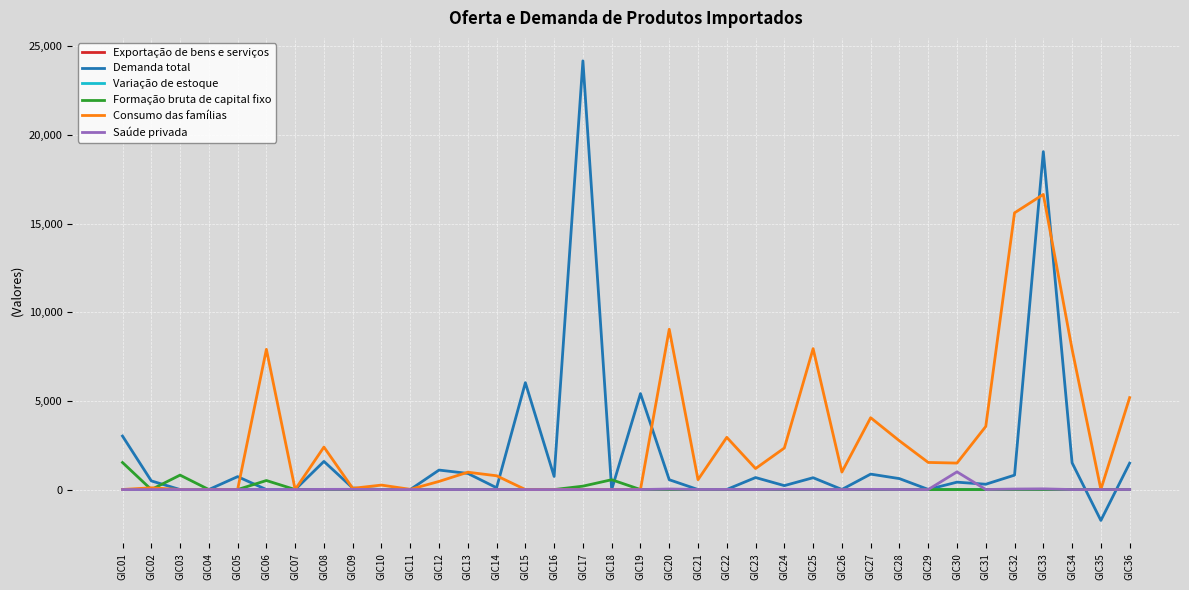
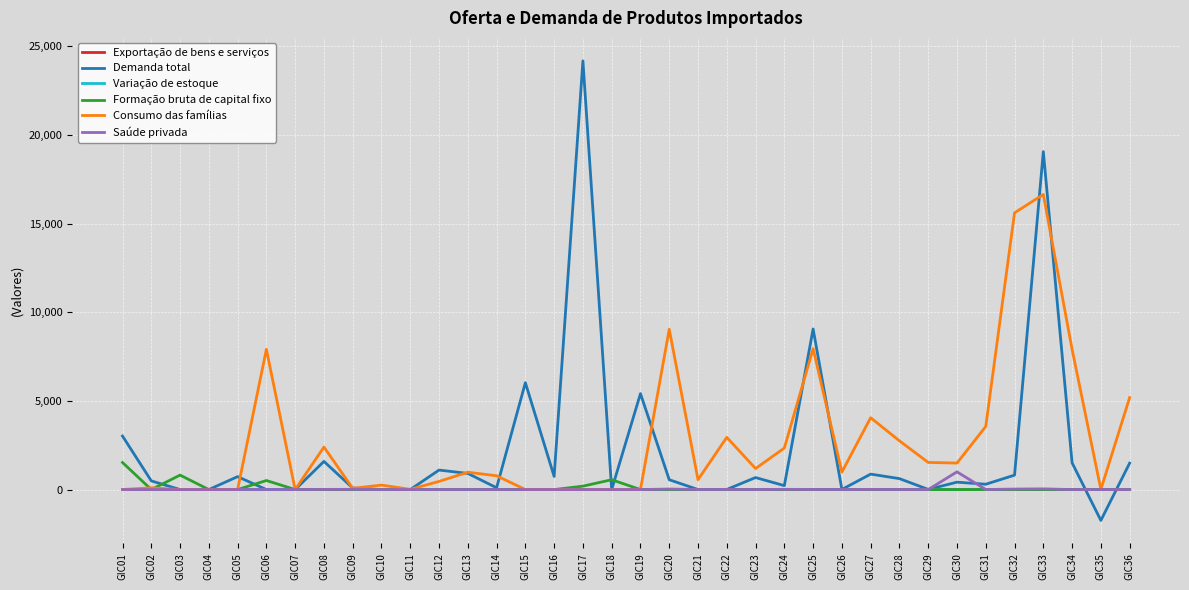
  {
    "Demanda total": {
      "GIC01": "3,000",
      "GIC02": "500",
      "GIC05": "700",
      "GIC08": "1,600",
      "GIC12": "1,100",
      "GIC15": "6,000",
      "GIC16": "700",
      "GIC17": "24,200",
      "GIC19": "5,400",
      "GIC20": "600",
      "GIC23": "700",
      "GIC24": "200",
-     "GIC25": "700",
+     "GIC25": "9,100",
      "GIC27": "900",
      "GIC28": "600",
      "GIC30": "400",
      "GIC31": "300",
      "GIC32": "800",
      "GIC33": "19,100",
      "GIC34": "1,500",
      "GIC35": "-1,700",
      "GIC36": "1,500"
    },
    "Formação bruta de capital fixo": {
      "GIC01": "1,500",
      "GIC03": "800",
      "GIC06": "500",
      "GIC17": "200",
      "GIC18": "600"
    },
    "Consumo das famílias": {
      "GIC06": "7,900",
      "GIC08": "2,400",
      "GIC10": "300",
      "GIC12": "500",
      "GIC14": "800",
      "GIC20": "9,000",
      "GIC21": "600",
      "GIC22": "2,900",
      "GIC23": "1,200",
      "GIC24": "2,300",
      "GIC25": "8,000",
      "GIC26": "1,000",
      "GIC27": "4,100",
      "GIC28": "2,700",
      "GIC29": "1,500",
      "GIC30": "1,500",
      "GIC31": "3,600",
      "GIC32": "15,600",
      "GIC33": "16,700",
      "GIC34": "7,900",
      "GIC36": "5,200"
    },
    "Saúde privada": {
      "GIC30": "1,000"
    }
  }
